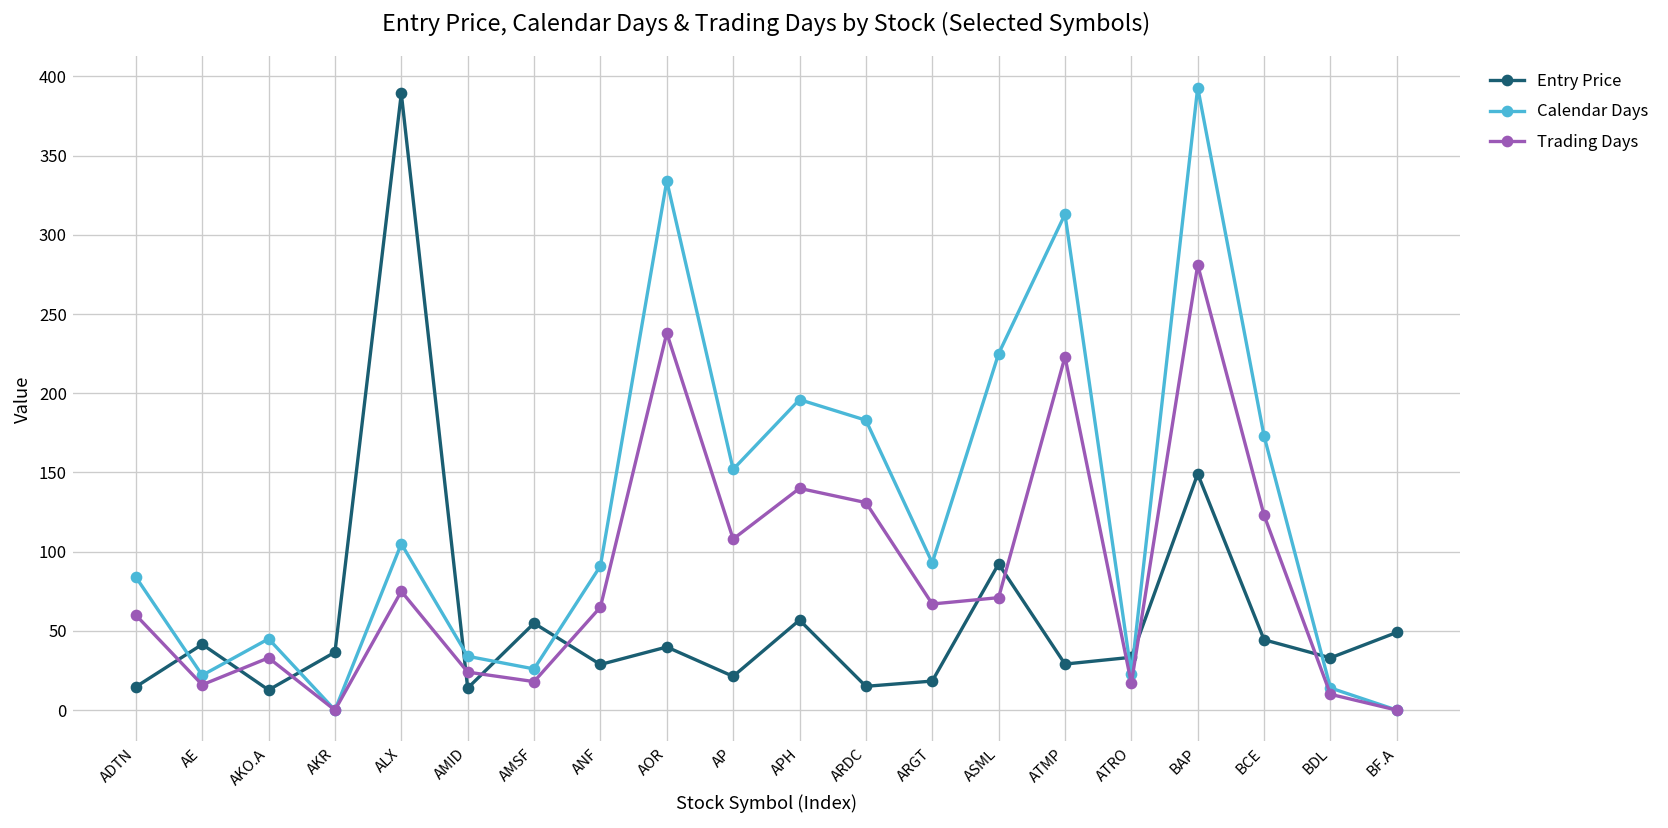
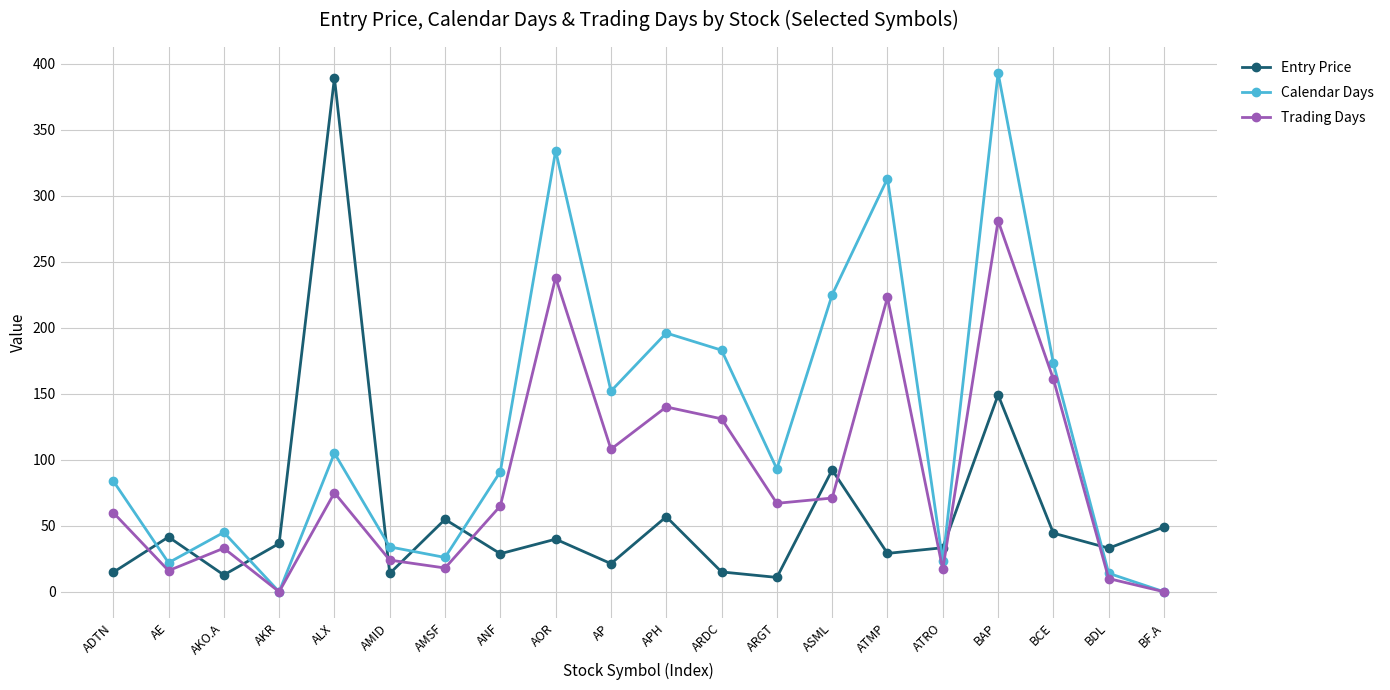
  {
    "Entry Price": {
      "ADTN": 15,
      "AE": 42,
      "AKO.A": 13,
      "AKR": 37,
      "ALX": 389,
      "AMID": 14,
      "AMSF": 55,
      "ANF": 29,
      "AOR": 40,
      "AP": 21,
      "APH": 57,
      "ARDC": 15,
-     "ARGT": 18,
+     "ARGT": 11,
      "ASML": 92,
      "ATMP": 29,
      "ATRO": 33,
      "BAP": 149,
      "BCE": 44,
      "BDL": 33,
      "BF.A": 49
    },
    "Calendar Days": {
      "ADTN": 84,
      "AE": 22,
      "AKO.A": 45,
      "ALX": 105,
      "AMID": 34,
      "AMSF": 26,
      "ANF": 91,
      "AOR": 334,
      "AP": 152,
      "APH": 196,
      "ARDC": 183,
      "ARGT": 93,
      "ASML": 225,
      "ATMP": 313,
      "ATRO": 23,
      "BAP": 393,
      "BCE": 173,
      "BDL": 14
    },
    "Trading Days": {
      "ADTN": 60,
      "AE": 16,
      "AKO.A": 33,
      "ALX": 75,
      "AMID": 24,
      "AMSF": 18,
      "ANF": 65,
      "AOR": 238,
      "AP": 108,
      "APH": 140,
      "ARDC": 131,
      "ARGT": 67,
      "ASML": 71,
      "ATMP": 223,
      "ATRO": 17,
      "BAP": 281,
-     "BCE": 123,
+     "BCE": 161,
      "BDL": 10
    }
  }
